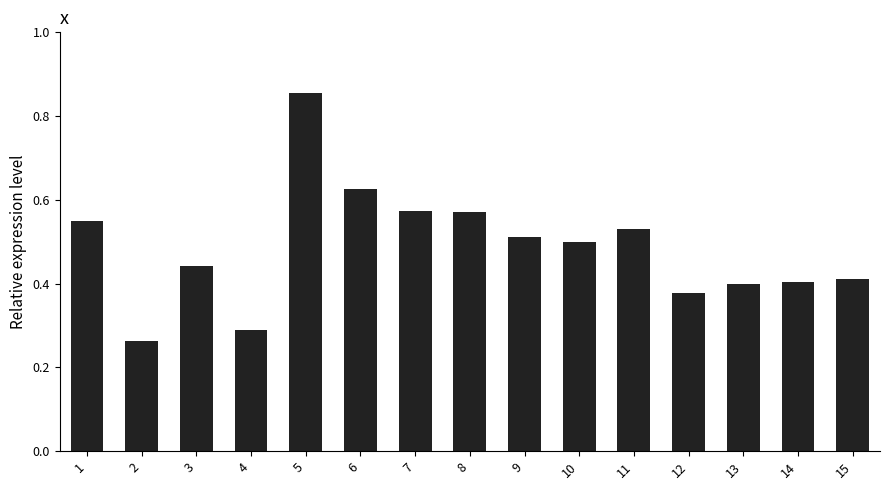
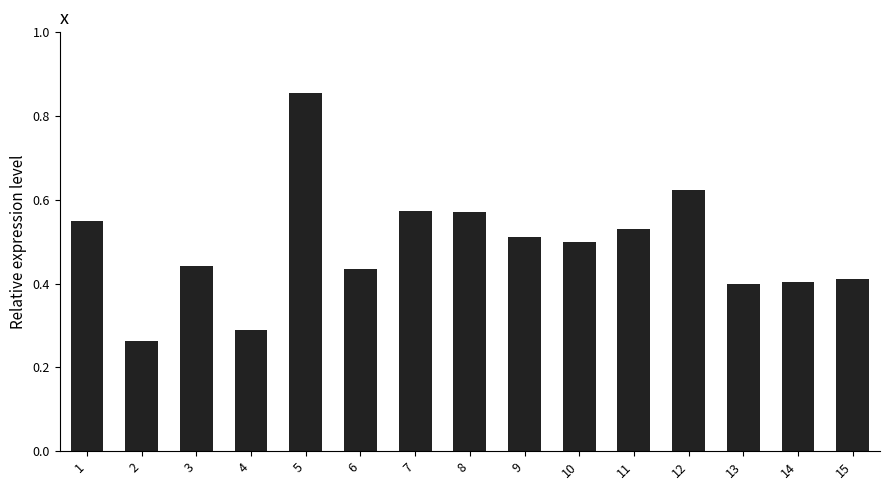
  {
    "1": 0.55,
    "2": 0.26,
    "3": 0.44,
    "4": 0.29,
    "5": 0.85,
-   "6": 0.63,
+   "6": 0.43,
    "7": 0.57,
    "8": 0.57,
    "9": 0.51,
    "10": 0.50,
    "11": 0.53,
-   "12": 0.38,
+   "12": 0.62,
    "13": 0.40,
    "14": 0.40,
    "15": 0.41
  }
